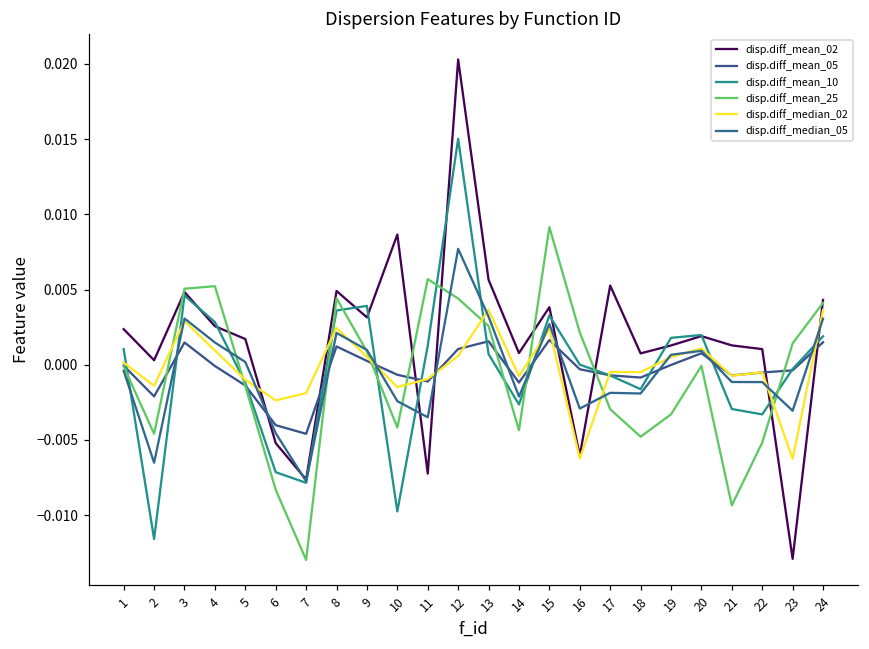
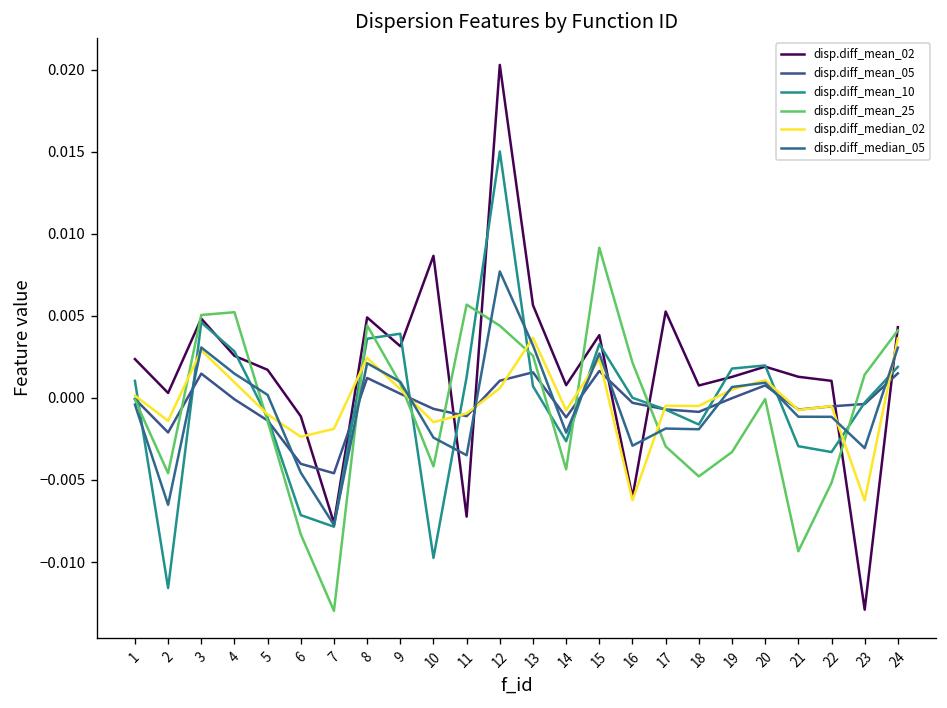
  {
    "disp.diff_mean_02": {
      "1": 0.0024,
      "2": 0.0003,
      "3": 0.0048,
      "4": 0.0026,
      "5": 0.0017,
-     "6": -0.0052,
+     "6": -0.0011,
      "8": 0.0049,
      "9": 0.0031,
      "10": 0.0087,
      "11": -0.0072,
      "12": 0.0203,
      "13": 0.0056,
      "14": 0.0008,
      "15": 0.0038,
      "16": -0.0060,
      "17": 0.0053,
      "18": 0.0008,
      "19": 0.0013,
      "21": 0.0013,
      "22": 0.0010,
      "23": -0.0129,
      "24": 0.0043
    },
    "disp.diff_mean_25": {
      "2": -0.0046,
      "3": 0.0051,
      "4": 0.0052,
      "6": -0.0083,
      "7": -0.0130,
      "8": 0.0044,
      "10": -0.0042,
      "11": 0.0057,
      "12": 0.0044,
      "13": 0.0026,
      "14": -0.0043,
      "15": 0.0091,
      "16": 0.0021,
      "17": -0.0030,
      "18": -0.0048,
      "19": -0.0033,
      "20": -0.0001,
      "21": -0.0093,
      "22": -0.0052,
      "23": 0.0014,
      "24": 0.0041
    },
    "disp.diff_median_02": {
      "1": 0.0001,
      "2": -0.0014,
      "4": 0.0010,
      "5": -0.0010,
      "6": -0.0024,
      "7": -0.0019,
      "8": 0.0024,
      "9": 0.0005,
      "10": -0.0015,
      "12": 0.0006,
      "13": 0.0037,
      "14": -0.0008,
      "15": 0.0024,
      "16": -0.0062,
      "17": -0.0005,
      "18": -0.0005,
      "23": -0.0062,
      "24": 0.0036
    }
  }
